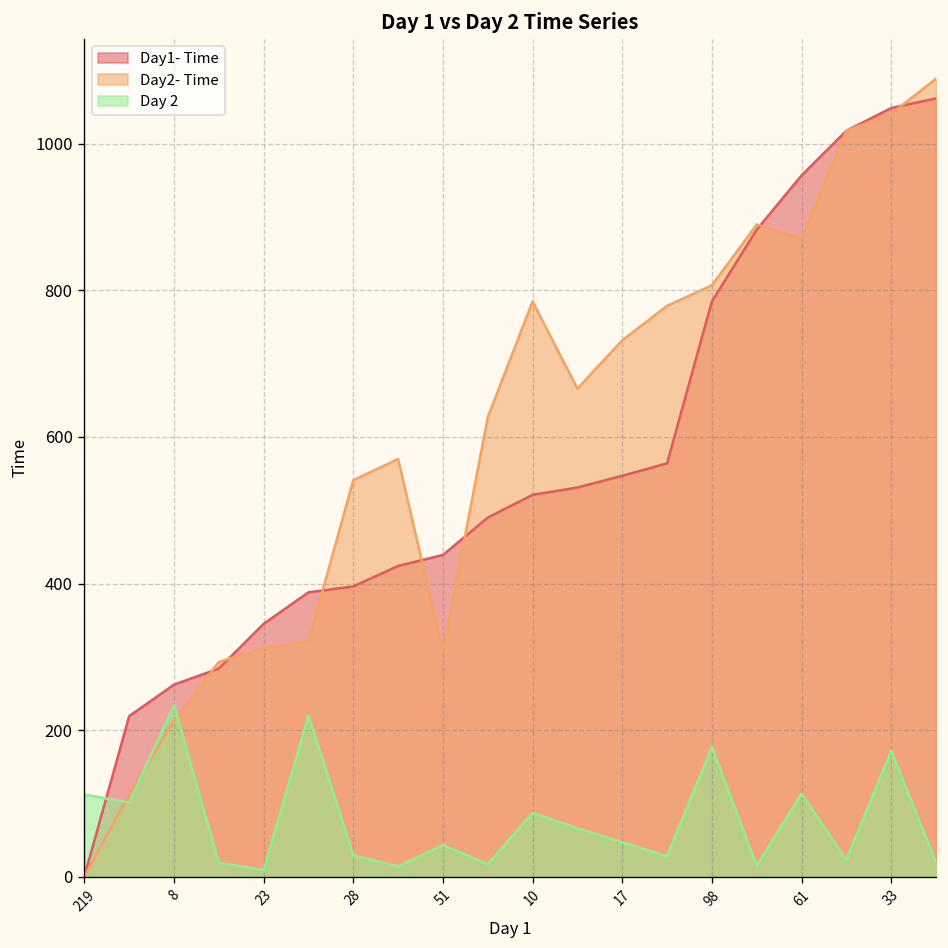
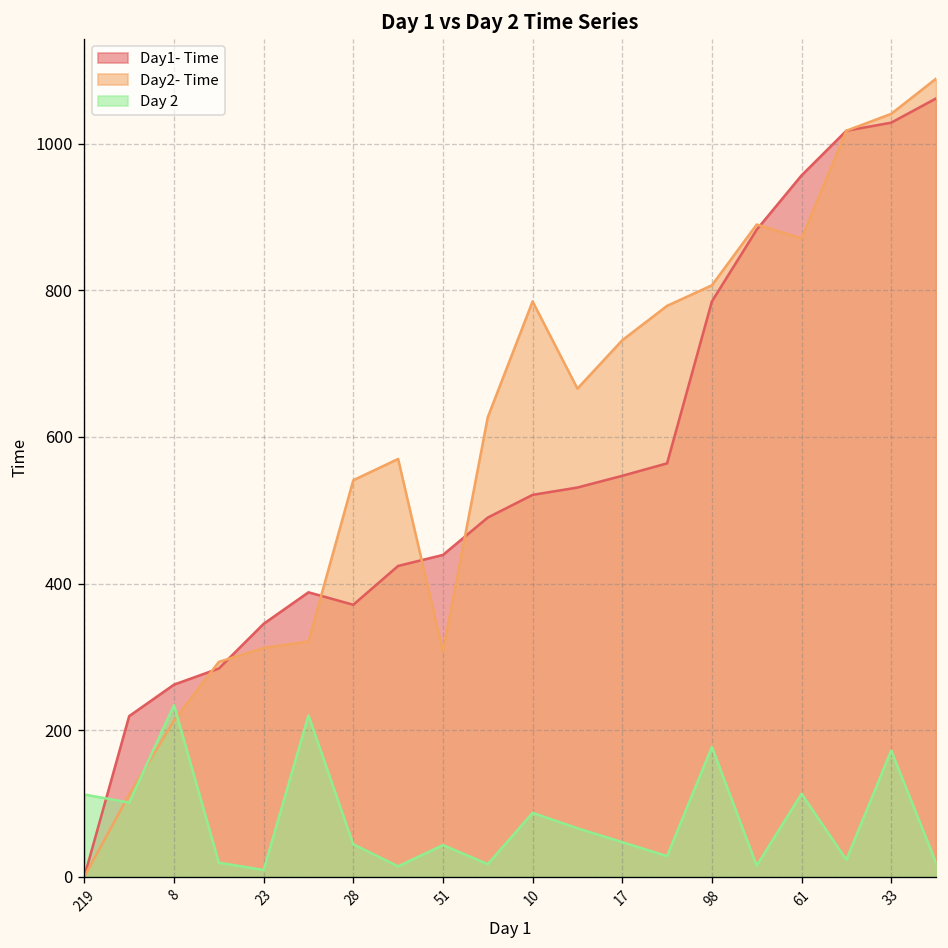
  {
    "Day1- Time": {
      "8": 260,
      "23": 350,
-     "28": 400,
+     "28": 370,
      "51": 440,
      "10": 520,
      "98": 790,
      "61": 960,
-     "33": 1050
+     "33": 1030
    },
    "Day2- Time": {
      "8": 210,
      "23": 310,
      "28": 540,
      "51": 310,
      "10": 790,
      "98": 810,
      "61": 870,
      "33": 1040
    },
    "Day 2": {
      "219": 110,
      "8": 230,
      "23": 10,
-     "28": 30,
+     "28": 40,
      "51": 40,
      "10": 90,
      "98": 180,
      "61": 110,
      "33": 170
    }
  }
